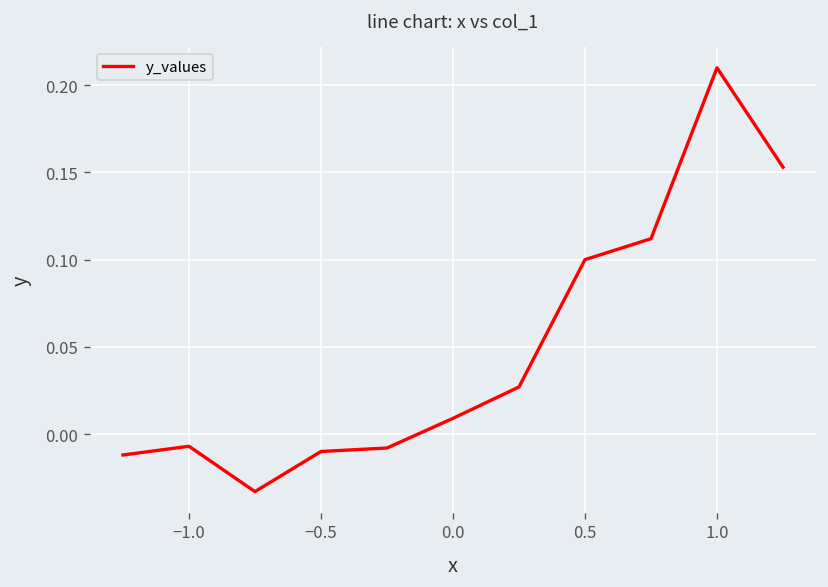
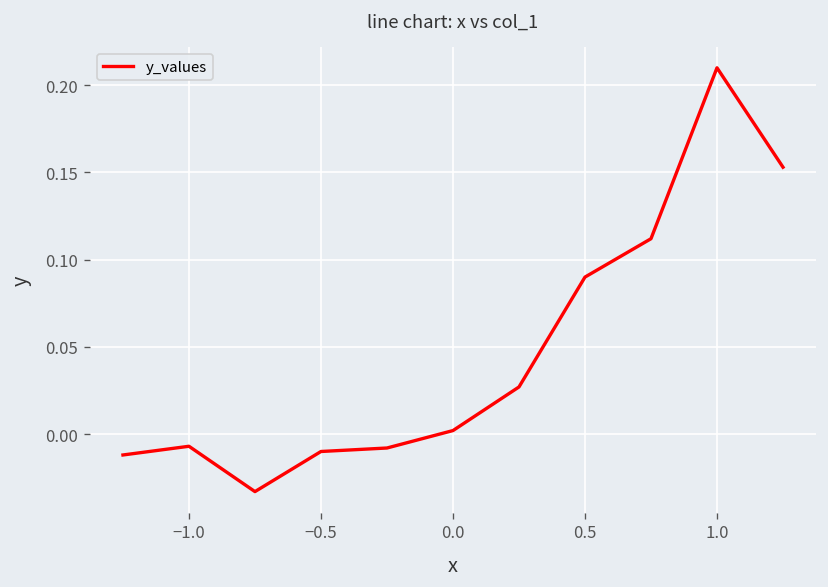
  {
    "−1.0": -0.007,
    "−0.5": -0.010,
-   "0.0": 0.009,
-   "0.5": 0.10,
+   "0.0": 0.002,
+   "0.5": 0.09,
    "1.0": 0.210
  }
